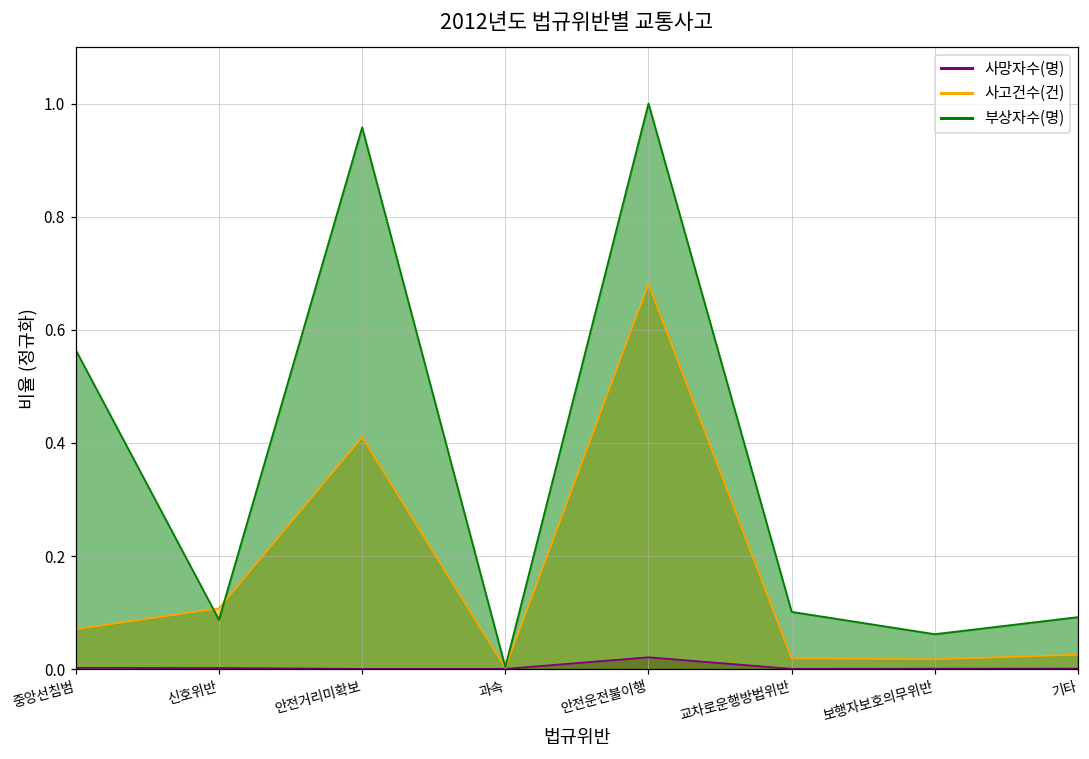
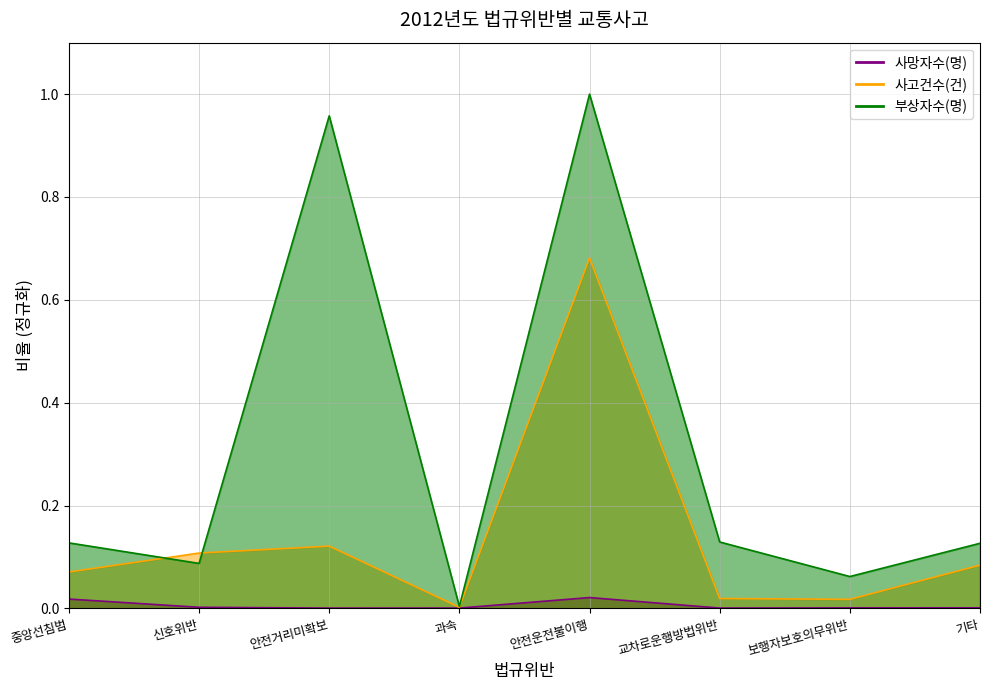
  {
    "사망자수(명)": {
-     "중앙선침범": 0.00,
+     "중앙선침범": 0.02,
      "신호위반": 0.00,
      "안전거리미확보": 0.00,
      "안전운전불이행": 0.02,
      "교차로운행방법위반": 0.00,
      "보행자보호의무위반": 0.00,
      "기타": 0.00
    },
    "사고건수(건)": {
      "중앙선침범": 0.07,
      "신호위반": 0.11,
-     "안전거리미확보": 0.41,
+     "안전거리미확보": 0.12,
      "안전운전불이행": 0.68,
      "교차로운행방법위반": 0.02,
      "보행자보호의무위반": 0.02,
-     "기타": 0.03
+     "기타": 0.08
    },
    "부상자수(명)": {
-     "중앙선침범": 0.56,
+     "중앙선침범": 0.13,
      "신호위반": 0.09,
      "안전거리미확보": 0.96,
      "안전운전불이행": 1.00,
-     "교차로운행방법위반": 0.10,
+     "교차로운행방법위반": 0.13,
      "보행자보호의무위반": 0.06,
-     "기타": 0.09
+     "기타": 0.13
    }
  }
